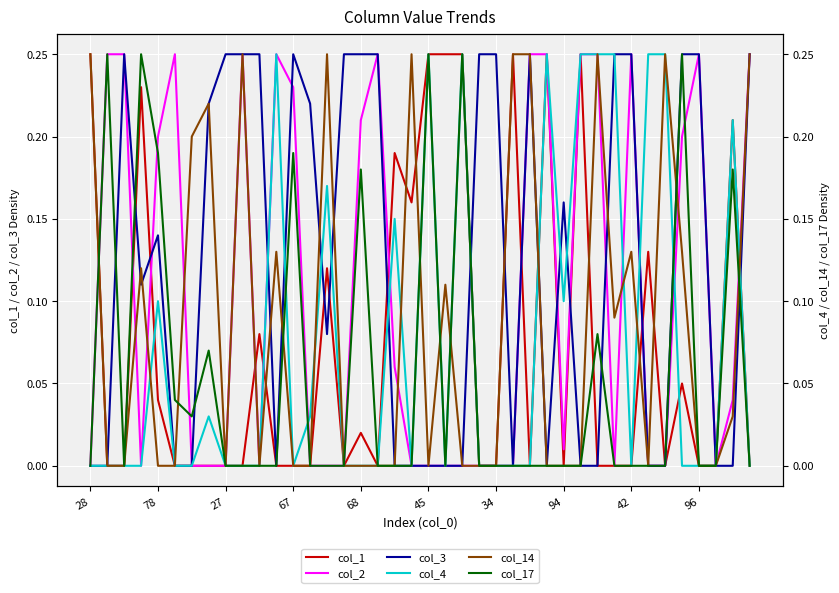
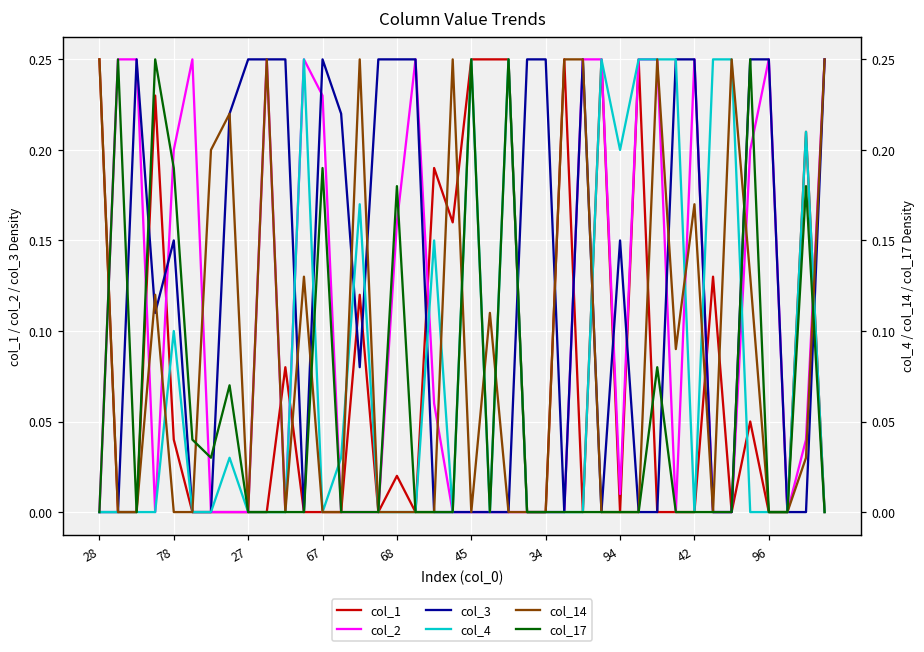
  {
    "col_1": {
      "28": 0.25,
      "78": 0.04,
      "67": 0.00,
      "68": 0.02,
      "45": 0.25,
      "94": 0.00,
      "42": 0.00,
      "96": 0.00
    },
    "col_2": {
      "78": 0.20,
      "67": 0.23,
-     "68": 0.21,
+     "68": 0.16,
      "94": 0.01
    },
    "col_3": {
-     "78": 0.14,
+     "78": 0.15,
      "67": 0.25,
      "68": 0.25,
-     "94": 0.16
+     "94": 0.15
    },
    "col_4": {
      "78": 0.1,
-     "94": 0.1
+     "94": 0.2
    },
    "col_14": {
      "28": 0.25,
      "78": 0.00,
      "45": 0.00,
-     "42": 0.13
+     "42": 0.17
    },
    "col_17": {
      "78": 0.19,
      "67": 0.19,
      "68": 0.18
    }
  }
